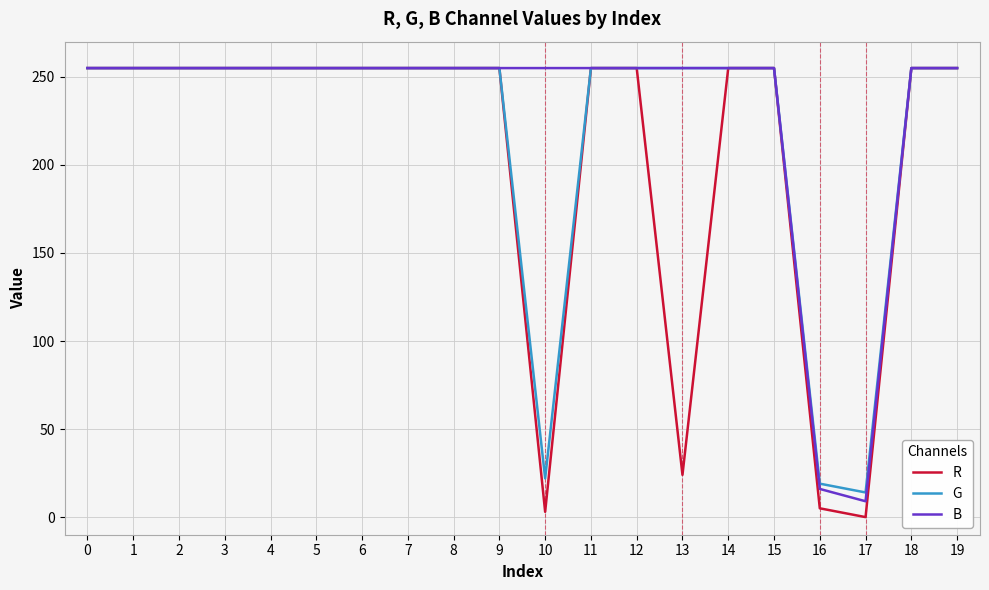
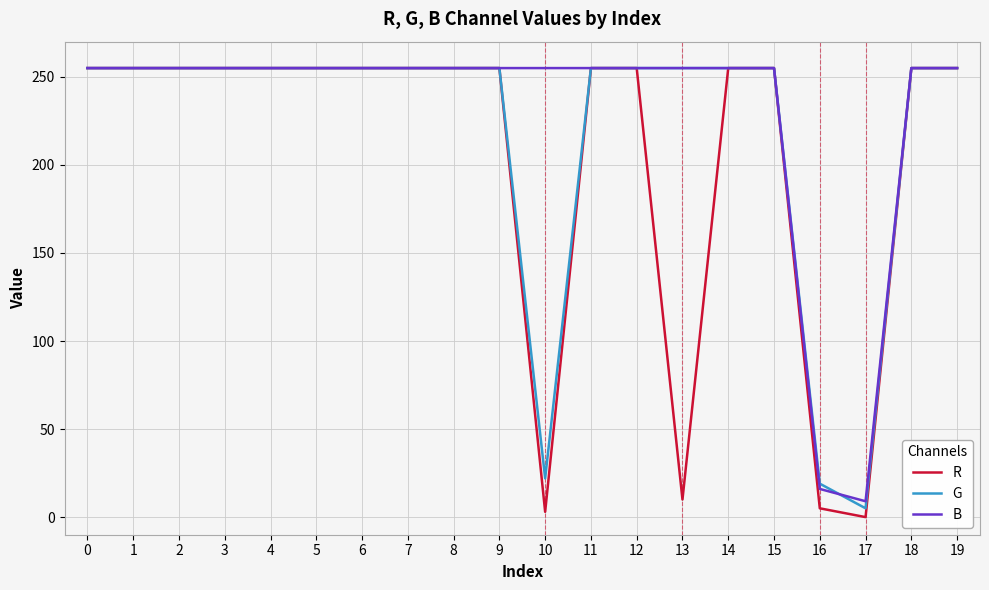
  {
    "R": {
      "10": 3,
-     "13": 24,
+     "13": 10,
      "16": 5,
      "17": 0
    },
    "G": {
      "10": 22,
      "16": 19,
-     "17": 14
+     "17": 5
    },
    "B": {
      "10": 255,
      "16": 16,
      "17": 9
    }
  }
